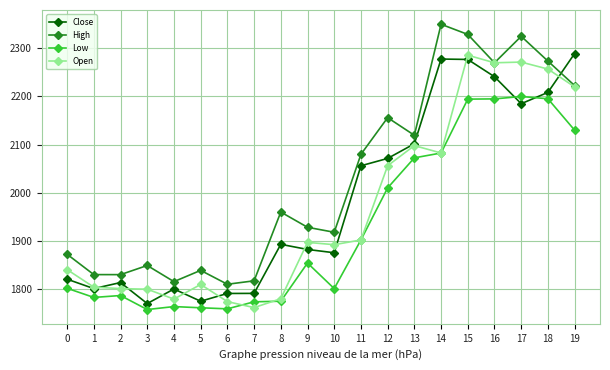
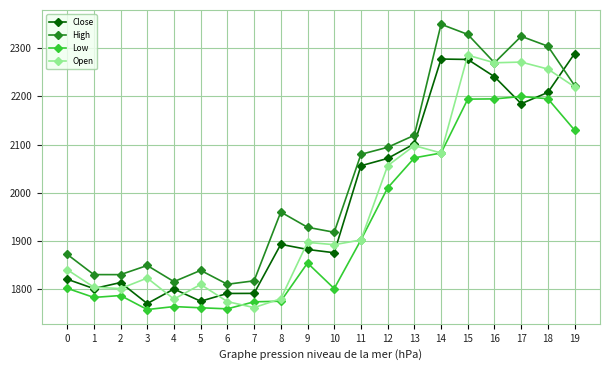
  {
    "Close": {
      "0": 1820,
      "2": 1810,
      "3": 1770,
      "4": 1800,
      "5": 1770,
      "6": 1790,
      "7": 1790,
      "8": 1890,
      "9": 1880,
      "10": 1880,
      "11": 2060,
      "12": 2070,
      "14": 2280,
      "15": 2280,
      "16": 2240,
      "17": 2190,
      "18": 2210,
      "19": 2290
    },
    "High": {
      "0": 1870,
      "1": 1830,
      "2": 1830,
      "3": 1850,
      "4": 1820,
      "5": 1840,
      "6": 1810,
      "7": 1820,
      "8": 1960,
      "9": 1930,
      "10": 1920,
      "11": 2080,
-     "12": 2160,
+     "12": 2090,
      "13": 2120,
      "14": 2350,
      "15": 2330,
      "17": 2330,
-     "18": 2270
+     "18": 2300
    },
    "Low": {
      "0": 1800,
      "1": 1780,
      "2": 1790,
      "3": 1760,
      "4": 1760,
      "5": 1760,
      "6": 1760,
      "7": 1770,
      "9": 1850,
      "10": 1800,
      "12": 2010,
      "13": 2070,
      "15": 2190,
      "16": 2200,
      "17": 2200,
      "18": 2200,
      "19": 2130
    },
    "Open": {
      "0": 1840,
      "2": 1800,
-     "3": 1800,
+     "3": 1820,
      "4": 1780,
      "5": 1810,
      "6": 1770,
      "7": 1760,
      "9": 1900,
      "10": 1890,
      "12": 2060,
      "15": 2290,
      "17": 2270,
      "18": 2260
    }
  }
